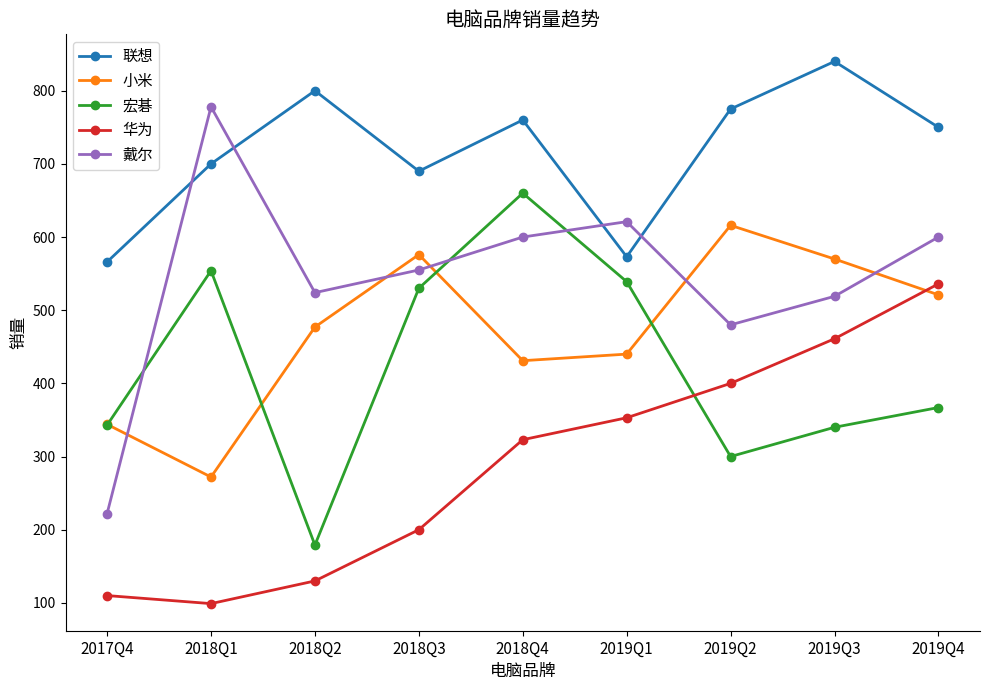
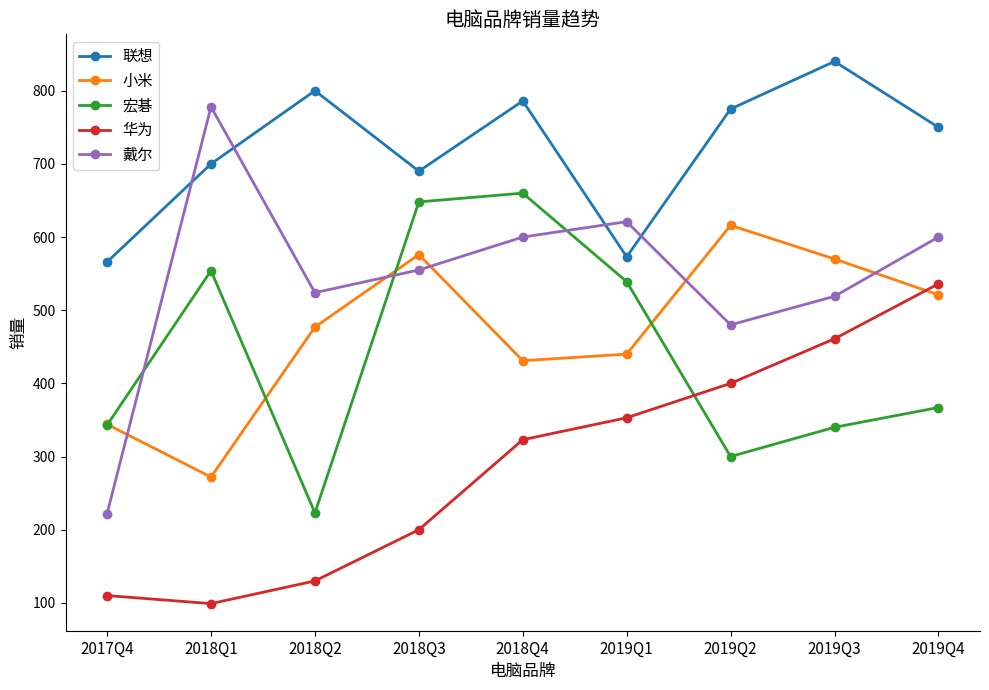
  {
    "联想": {
      "2017Q4": 570,
      "2018Q1": 700,
      "2018Q2": 800,
      "2018Q3": 690,
-     "2018Q4": 760,
+     "2018Q4": 790,
      "2019Q1": 570,
      "2019Q2": 780,
      "2019Q3": 840,
      "2019Q4": 750
    },
    "小米": {
      "2018Q1": 270,
      "2018Q2": 480,
      "2018Q3": 580,
      "2018Q4": 430,
      "2019Q1": 440,
      "2019Q2": 620,
      "2019Q3": 570,
      "2019Q4": 520
    },
    "宏碁": {
      "2018Q1": 550,
-     "2018Q2": 180,
-     "2018Q3": 530,
+     "2018Q2": 220,
+     "2018Q3": 650,
      "2018Q4": 660,
      "2019Q1": 540,
      "2019Q2": 300,
      "2019Q3": 340,
      "2019Q4": 370
    },
    "华为": {
      "2017Q4": 110,
      "2018Q1": 100,
      "2018Q2": 130,
      "2018Q3": 200,
      "2018Q4": 320,
      "2019Q1": 350,
      "2019Q2": 400,
      "2019Q3": 460,
      "2019Q4": 540
    },
    "戴尔": {
      "2017Q4": 220,
      "2018Q1": 780,
      "2018Q2": 520,
      "2018Q3": 560,
      "2018Q4": 600,
      "2019Q1": 620,
      "2019Q2": 480,
      "2019Q3": 520,
      "2019Q4": 600
    }
  }
